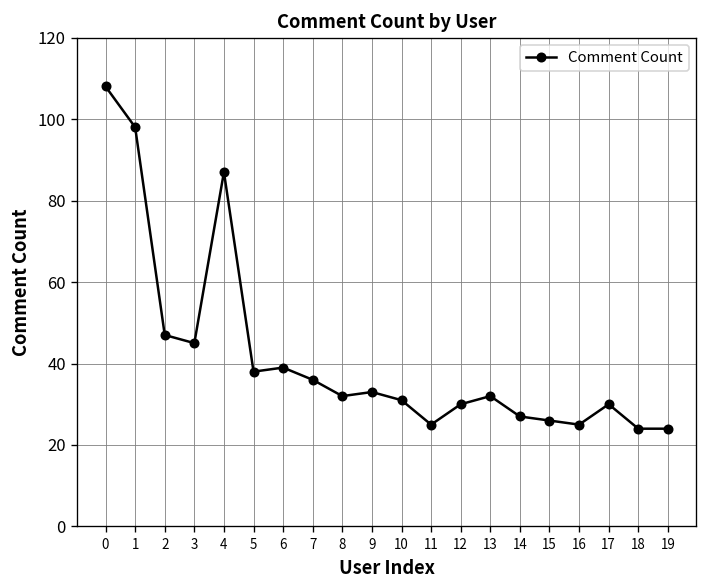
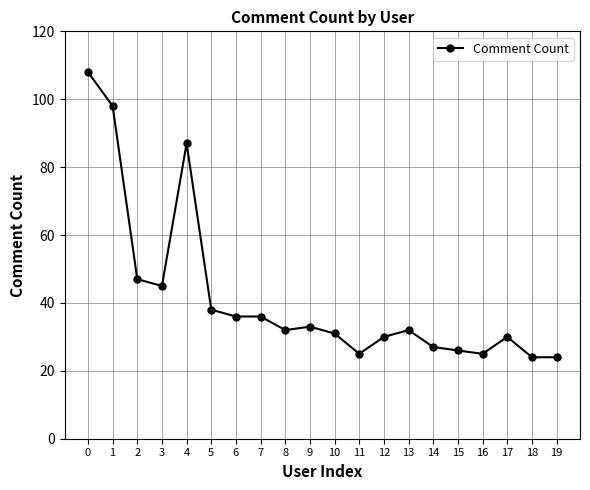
  {
    "0": 108,
    "1": 98,
    "2": 47,
    "3": 45,
    "4": 87,
    "5": 38,
-   "6": 39,
+   "6": 36,
    "7": 36,
    "8": 32,
    "9": 33,
    "10": 31,
    "11": 25,
    "12": 30,
    "13": 32,
    "14": 27,
    "15": 26,
    "16": 25,
    "17": 30,
    "18": 24,
    "19": 24
  }
